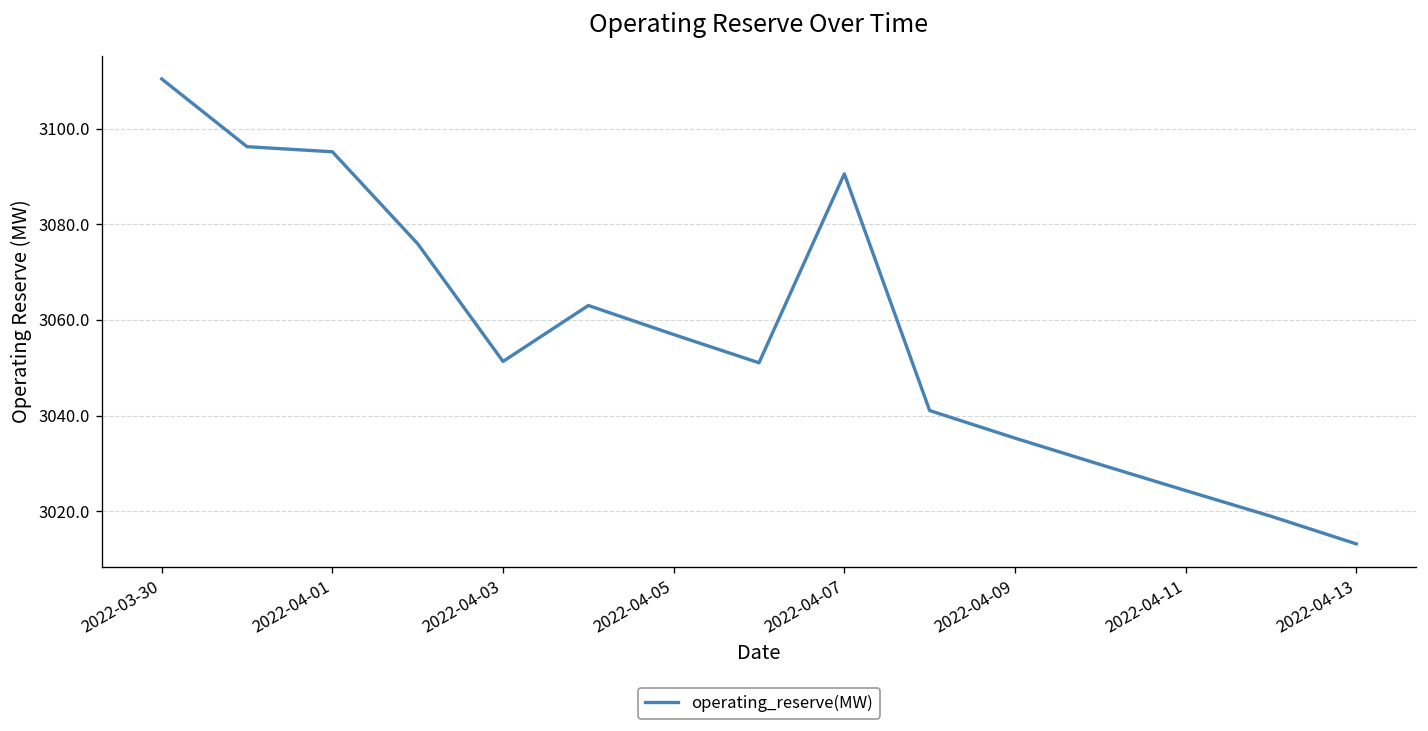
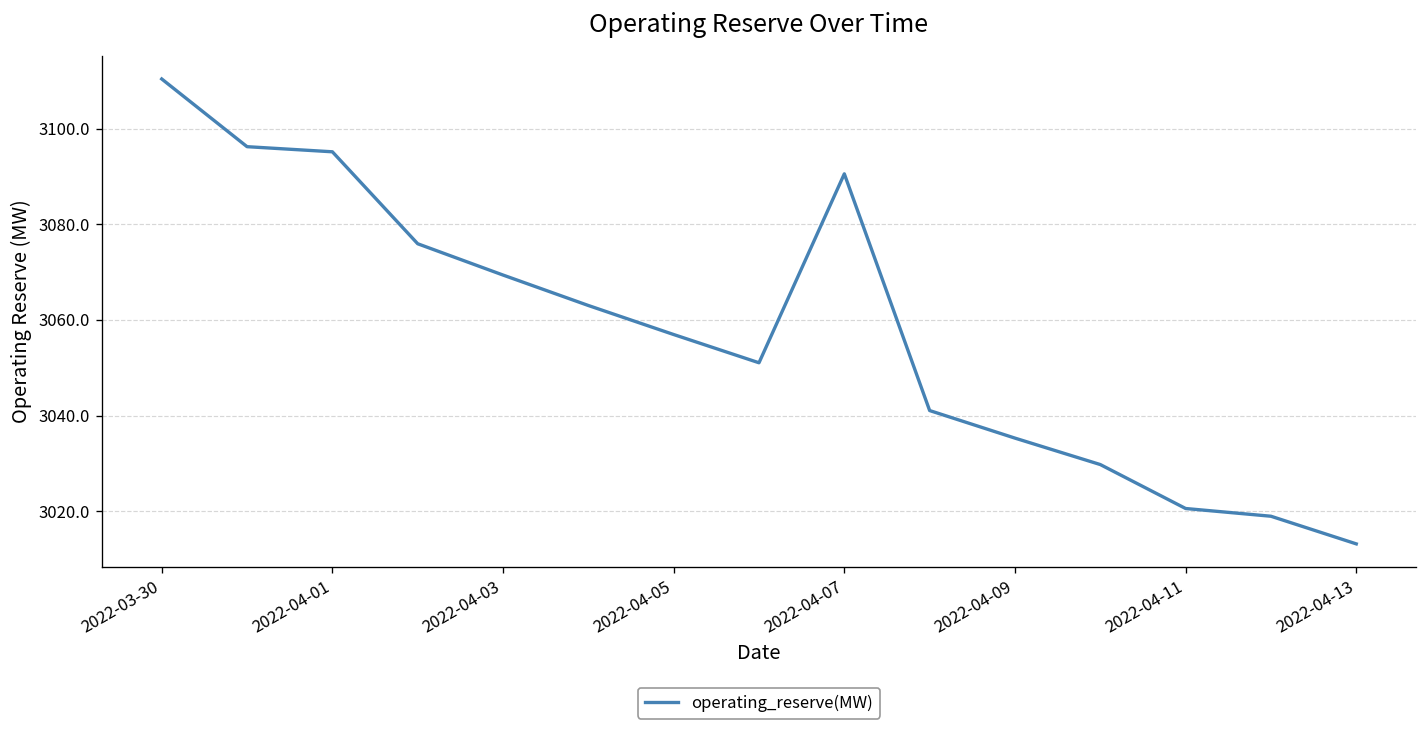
  {
    "2022-03-30": 3110,
    "2022-04-01": 3095,
-   "2022-04-03": 3051,
+   "2022-04-03": 3069,
    "2022-04-05": 3057,
    "2022-04-07": 3091,
    "2022-04-09": 3035,
-   "2022-04-11": 3024,
+   "2022-04-11": 3021,
    "2022-04-13": 3013
  }
